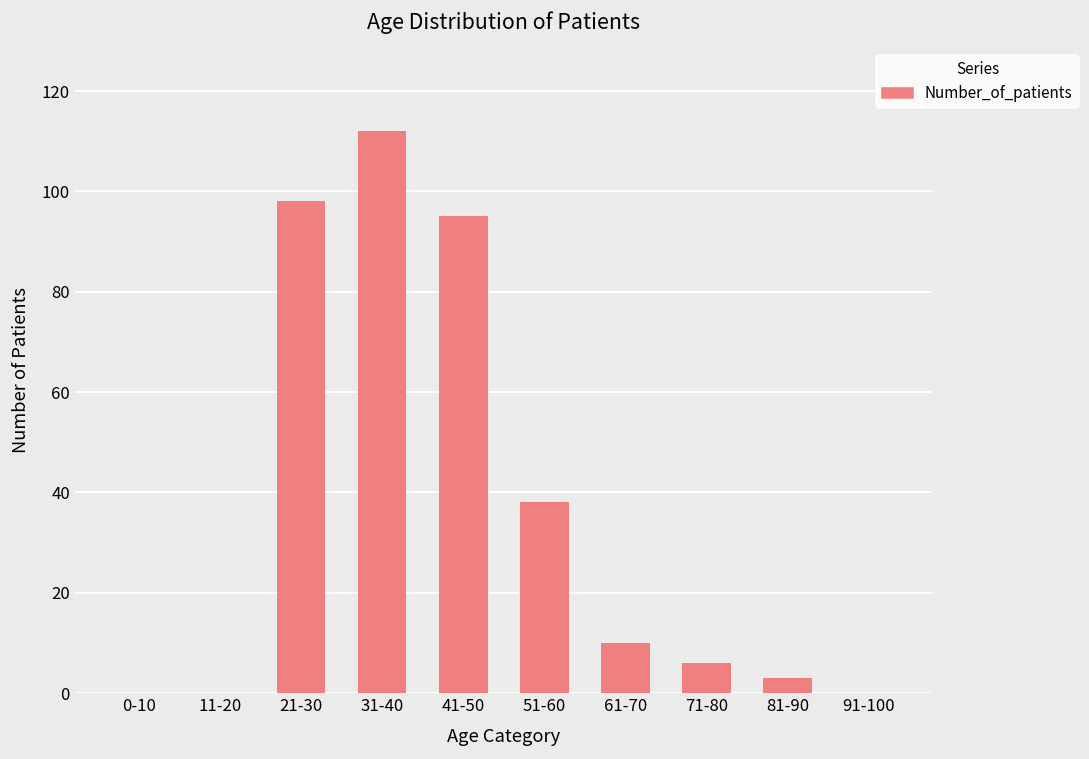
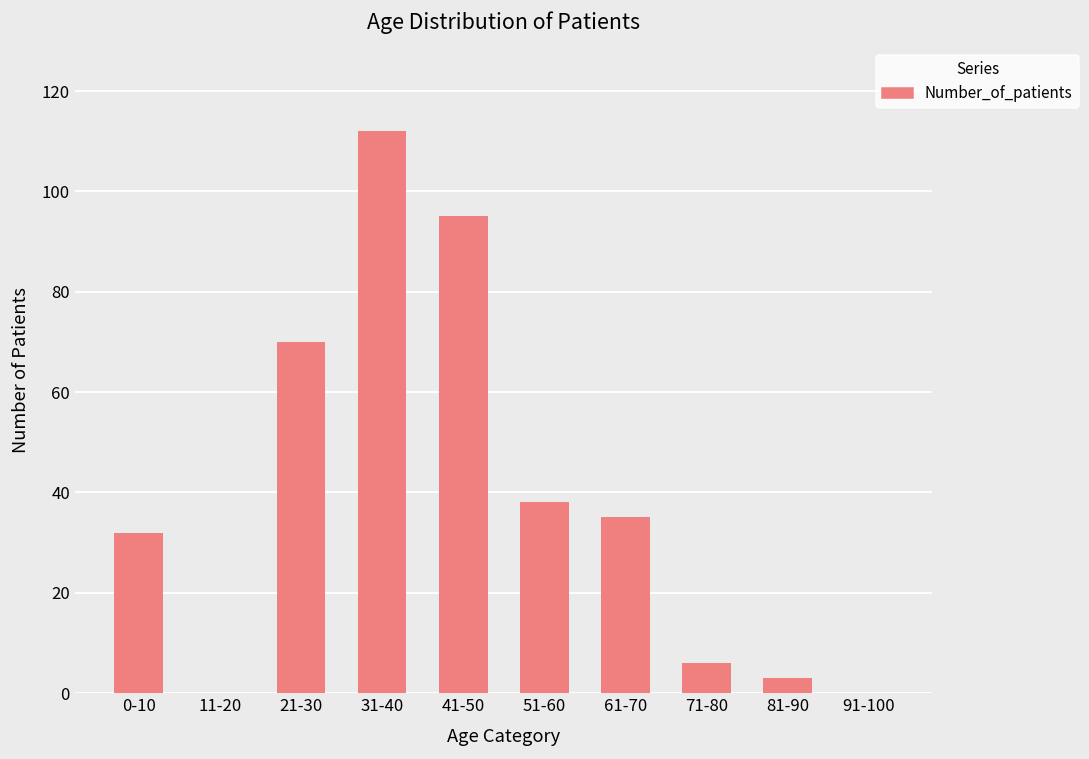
  {
-   "0-10": 0,
+   "0-10": 32,
    "11-20": 0,
-   "21-30": 98,
+   "21-30": 70,
    "31-40": 112,
    "41-50": 95,
    "51-60": 38,
-   "61-70": 10,
+   "61-70": 35,
    "71-80": 6,
    "81-90": 3,
    "91-100": 0
  }
